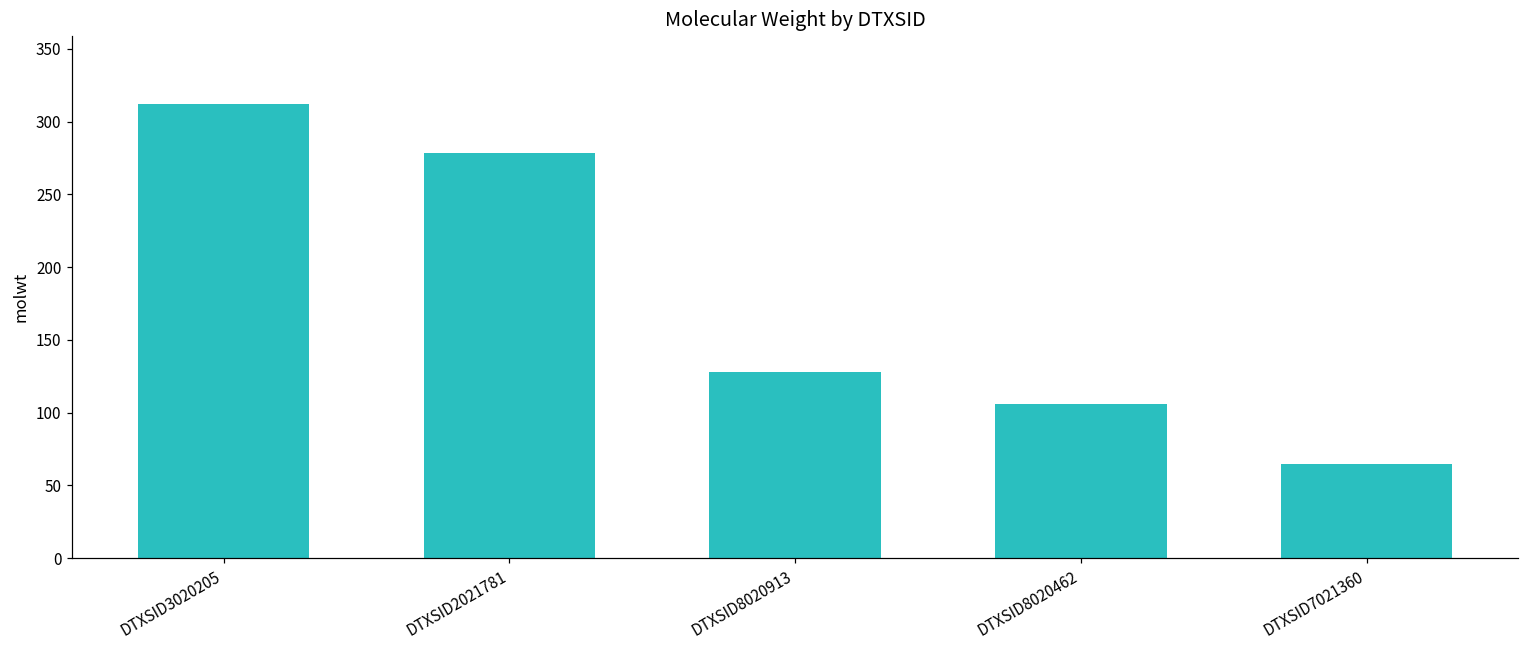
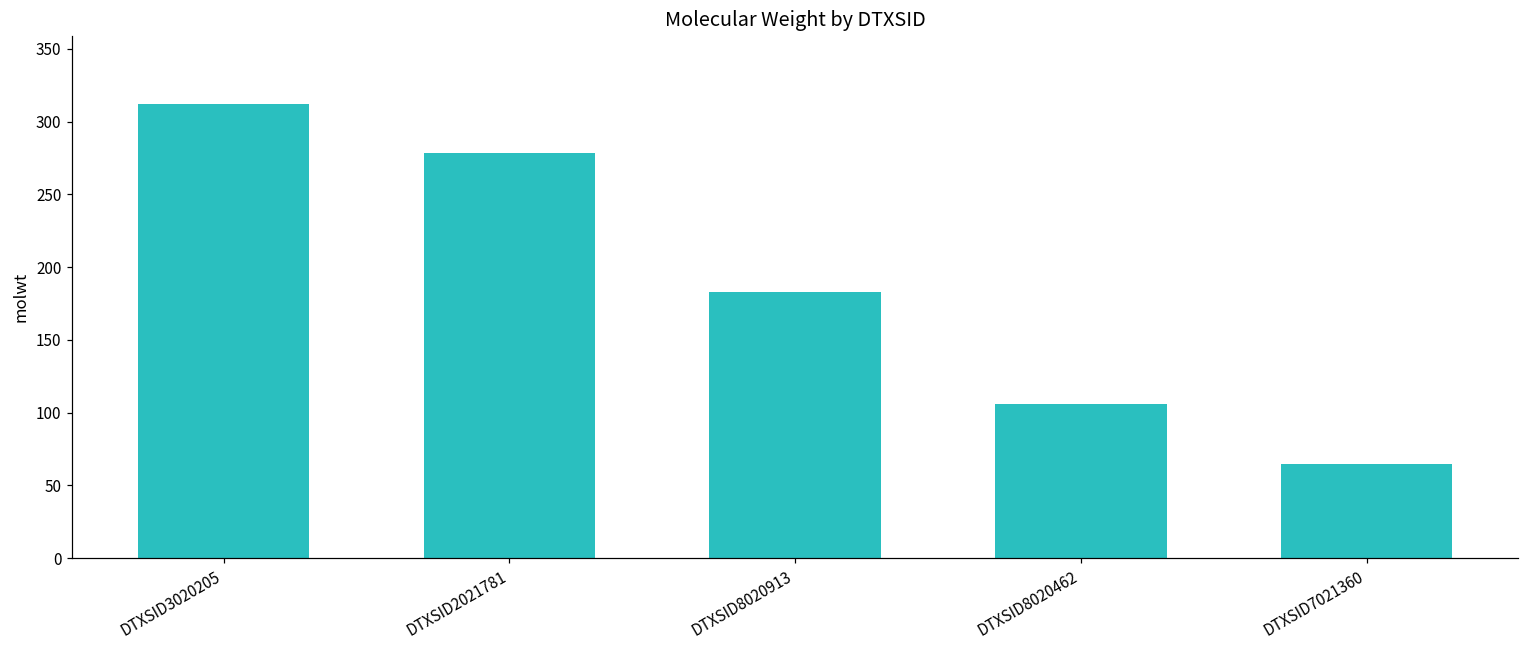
  {
    "DTXSID3020205": 312,
    "DTXSID2021781": 278,
-   "DTXSID8020913": 128,
+   "DTXSID8020913": 183,
    "DTXSID8020462": 106,
    "DTXSID7021360": 65
  }
